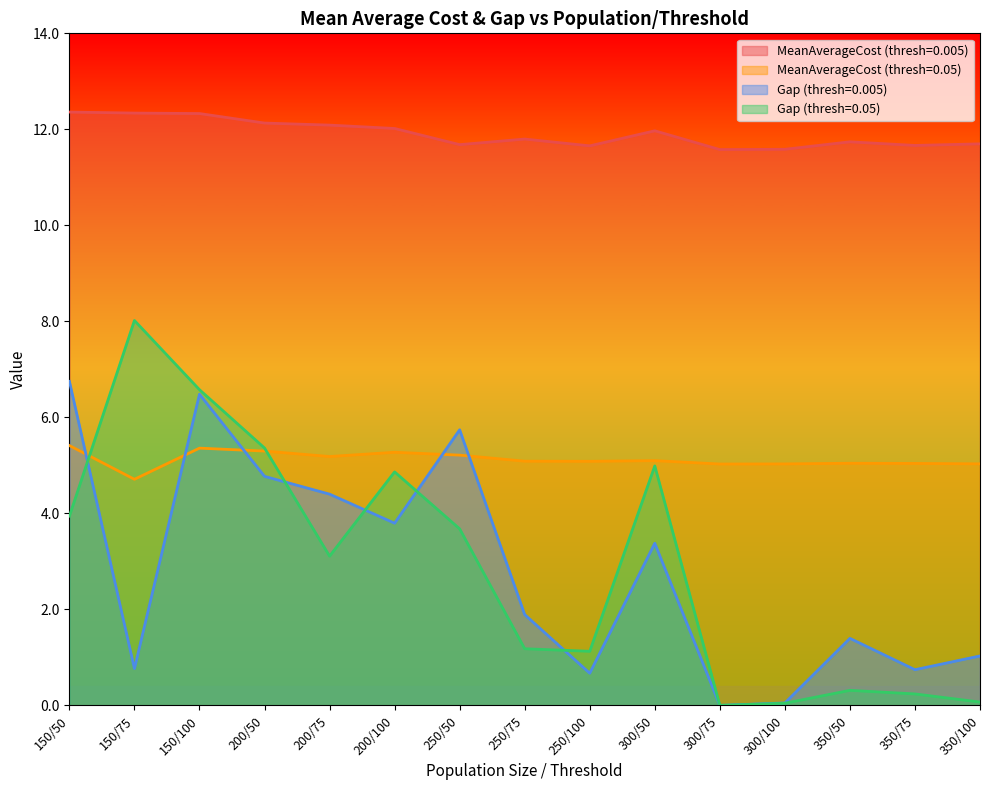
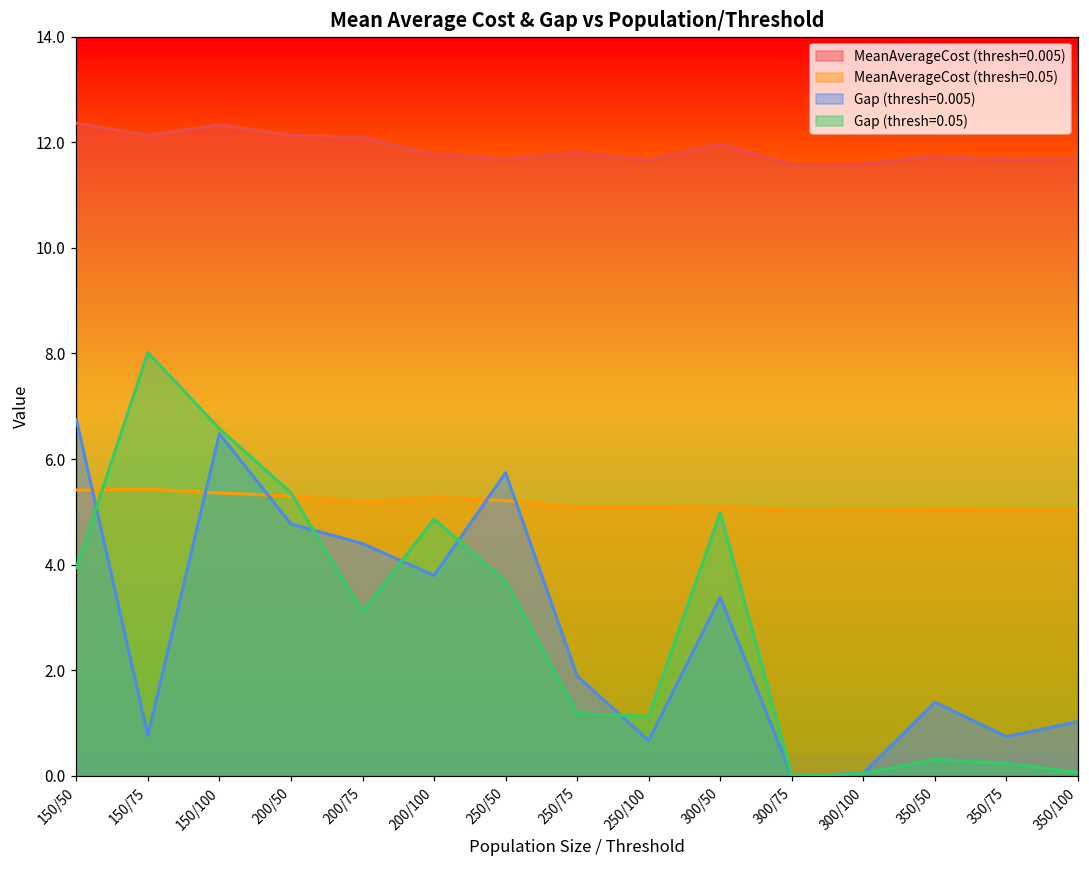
  {
    "MeanAverageCost (thresh=0.005)": {
      "150/50": 12.4,
-     "150/75": 12.3,
+     "150/75": 12.1,
      "150/100": 12.3,
      "200/50": 12.1,
      "200/75": 12.1,
-     "200/100": 12.0,
+     "200/100": 11.8,
      "250/50": 11.7,
      "250/75": 11.8,
      "250/100": 11.7,
      "300/50": 12.0,
      "300/75": 11.6,
      "300/100": 11.6,
      "350/50": 11.7,
      "350/75": 11.7,
      "350/100": 11.7
    },
    "MeanAverageCost (thresh=0.05)": {
      "150/50": 5.4,
-     "150/75": 4.7,
+     "150/75": 5.4,
      "150/100": 5.4,
      "200/50": 5.3,
      "200/75": 5.2,
      "200/100": 5.3,
      "250/50": 5.2,
      "250/75": 5.1,
      "250/100": 5.1,
      "300/50": 5.1,
      "300/75": 5.0,
      "300/100": 5.0,
      "350/50": 5.0,
      "350/75": 5.0,
      "350/100": 5.0
    },
    "Gap (thresh=0.005)": {
      "150/50": 6.8,
      "150/75": 0.8,
      "150/100": 6.5,
      "200/50": 4.8,
      "200/75": 4.4,
      "200/100": 3.8,
      "250/50": 5.7,
      "250/75": 1.9,
      "250/100": 0.7,
      "300/50": 3.4,
      "350/50": 1.4,
      "350/75": 0.7,
      "350/100": 1.0
    },
    "Gap (thresh=0.05)": {
      "150/50": 3.9,
      "150/75": 8.0,
      "150/100": 6.6,
      "200/50": 5.4,
      "200/75": 3.1,
      "200/100": 4.9,
      "250/50": 3.7,
      "250/75": 1.2,
      "250/100": 1.1,
      "300/50": 5.0
    }
  }
